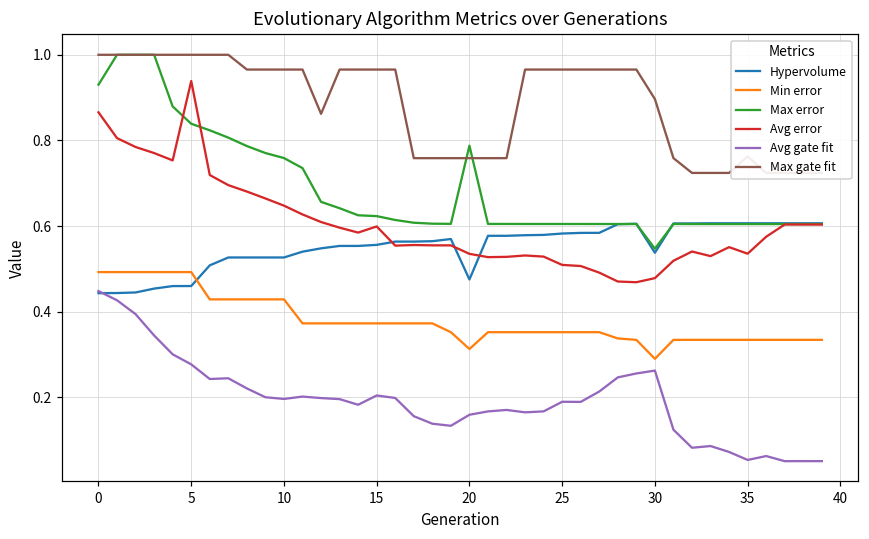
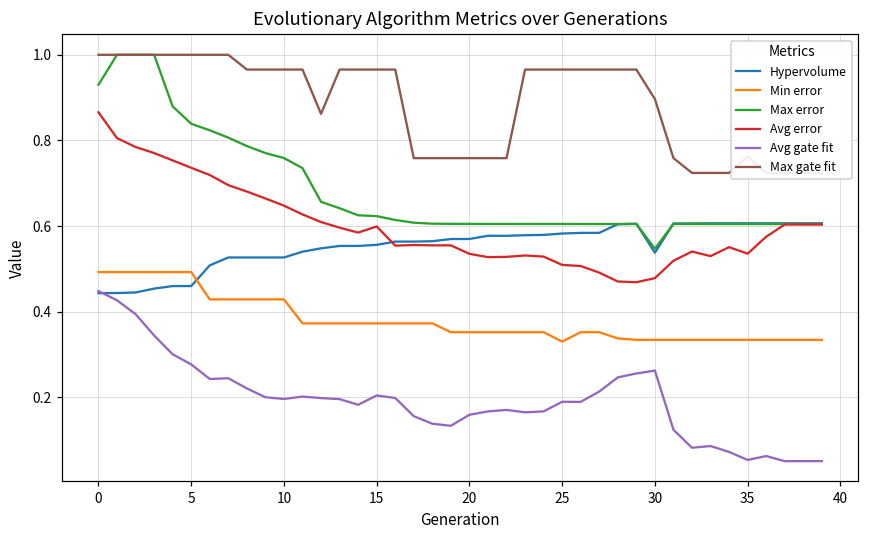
  {
    "Hypervolume": {
      "5": 0.46,
      "10": 0.53,
      "15": 0.56,
-     "20": 0.48,
+     "20": 0.57,
      "25": 0.58,
      "30": 0.54
    },
    "Min error": {
      "0": 0.49,
      "5": 0.49,
      "10": 0.43,
      "15": 0.37,
-     "20": 0.31,
-     "25": 0.35,
-     "30": 0.29,
+     "20": 0.35,
+     "25": 0.33,
+     "30": 0.33,
      "35": 0.33
    },
    "Max error": {
      "0": 0.93,
      "5": 0.84,
      "10": 0.76,
      "15": 0.62,
-     "20": 0.79,
+     "20": 0.61,
      "25": 0.60,
      "30": 0.55
    },
    "Avg error": {
      "0": 0.87,
-     "5": 0.94,
+     "5": 0.74,
      "10": 0.65,
      "15": 0.60,
      "20": 0.54,
      "25": 0.51,
      "30": 0.48,
      "35": 0.54
    },
    "Avg gate fit": {
      "5": 0.28,
      "10": 0.20,
      "15": 0.20,
      "20": 0.16,
      "25": 0.19,
      "30": 0.26,
      "35": 0.05
    },
    "Max gate fit": {
      "0": 1.00,
      "5": 1.00,
      "10": 0.97,
      "15": 0.97,
      "20": 0.76,
      "25": 0.97,
      "30": 0.90
    }
  }
